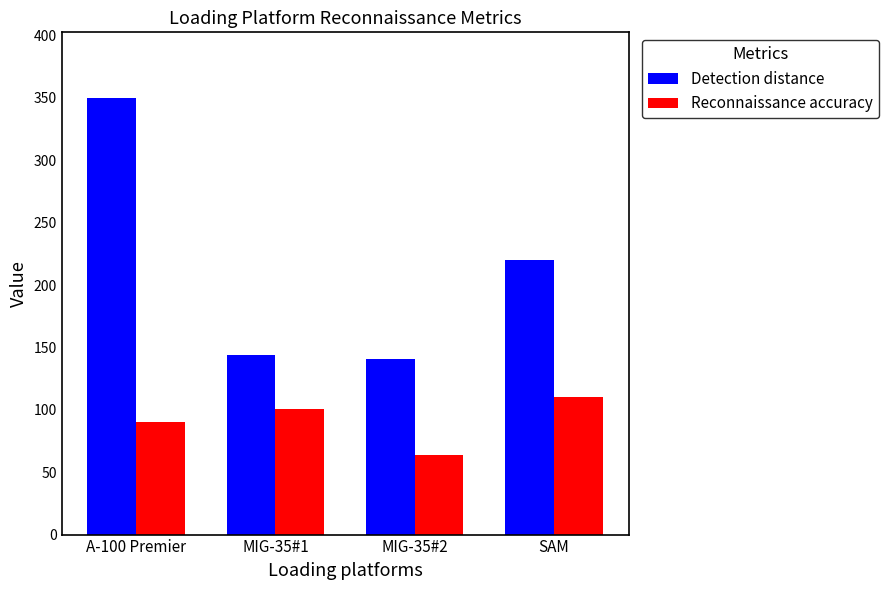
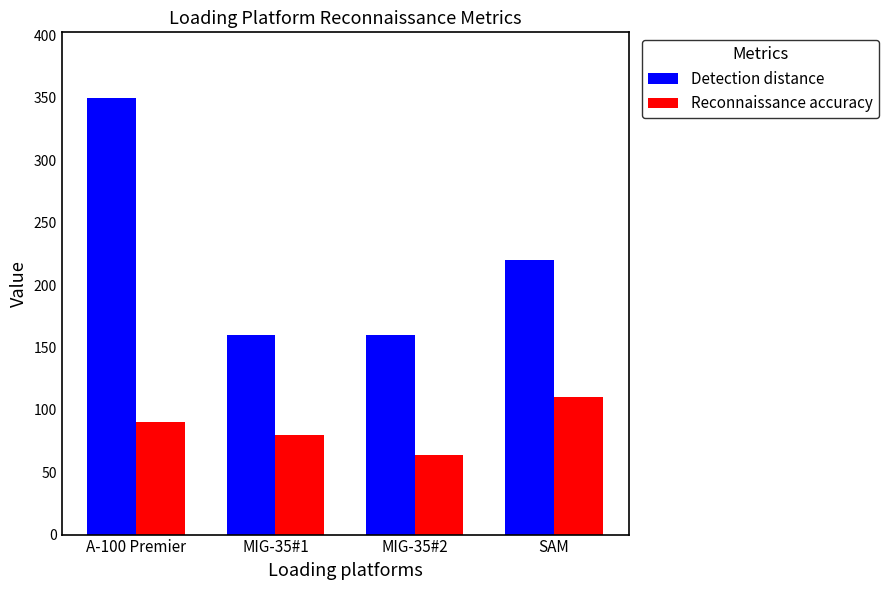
  {
    "Detection distance": {
      "A-100 Premier": 350,
-     "MIG-35#1": 144,
-     "MIG-35#2": 141,
+     "MIG-35#1": 160,
+     "MIG-35#2": 160,
      "SAM": 220
    },
    "Reconnaissance accuracy": {
      "A-100 Premier": 90,
-     "MIG-35#1": 101,
+     "MIG-35#1": 80,
      "MIG-35#2": 64,
      "SAM": 110
    }
  }
